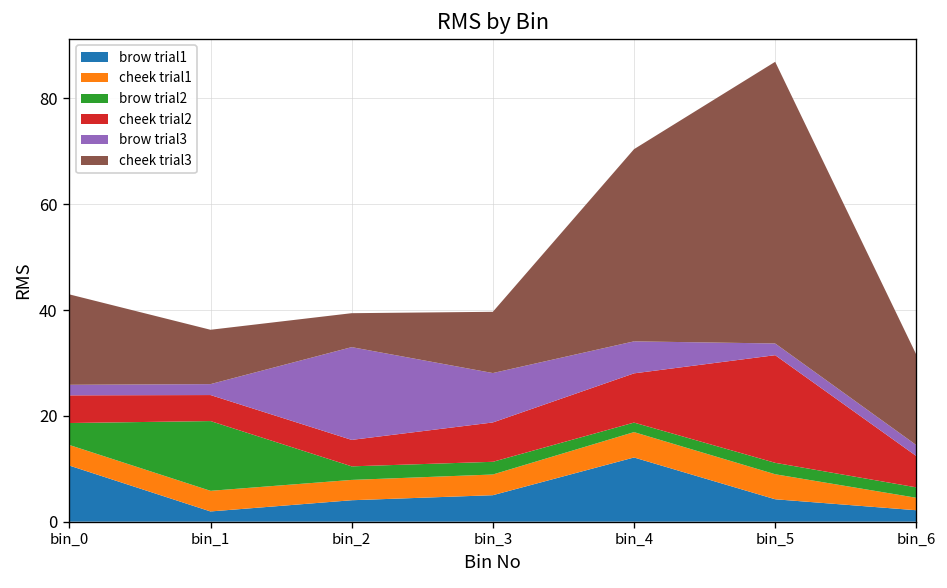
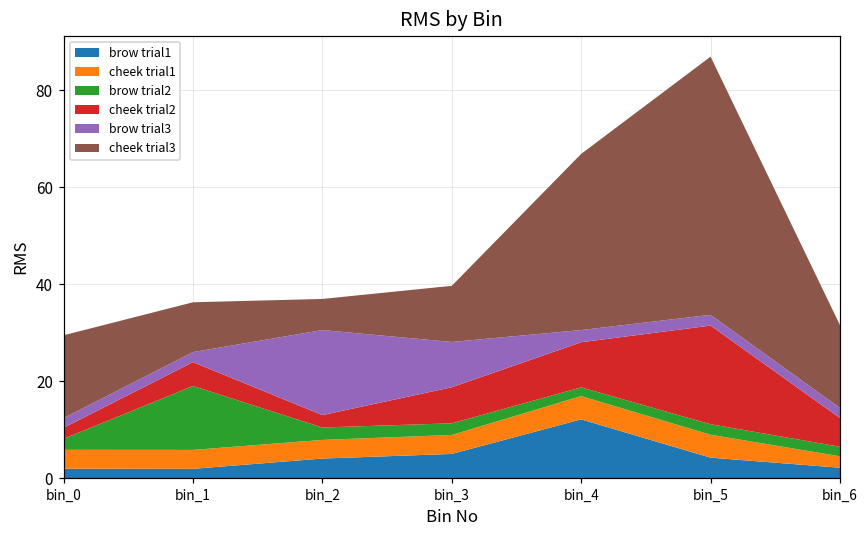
  {
    "brow trial1": {
-     "bin_0": 11
+     "bin_0": 2
    },
    "brow trial2": {
-     "bin_0": 4
+     "bin_0": 2
    },
    "cheek trial2": {
-     "bin_0": 5,
-     "bin_2": 5
+     "bin_0": 2,
+     "bin_2": 3
    },
    "brow trial3": {
-     "bin_4": 6
+     "bin_4": 3
    },
    "cheek trial3": {
      "bin_0": 17,
      "bin_1": 10,
      "bin_2": 6,
      "bin_3": 12,
      "bin_4": 36,
      "bin_5": 53,
      "bin_6": 17
    }
  }
